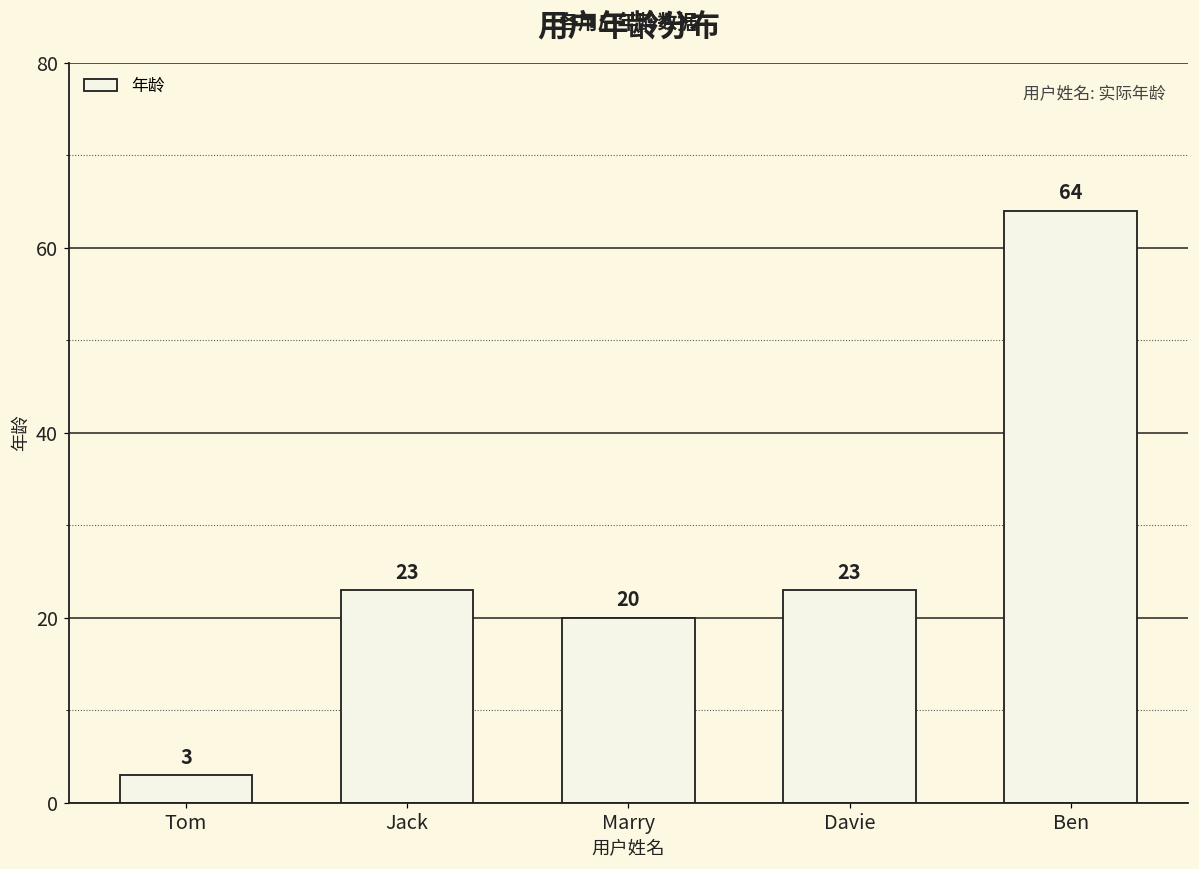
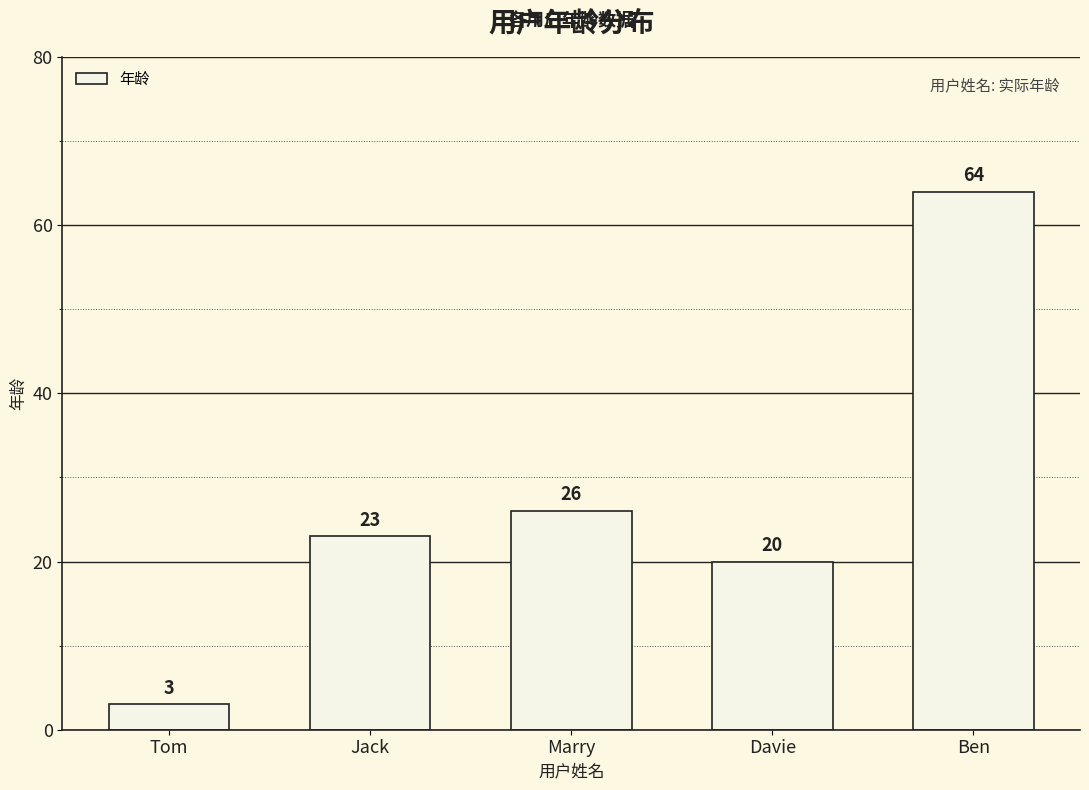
  {
    "Tom": 3,
    "Jack": 23,
-   "Marry": 20,
-   "Davie": 23,
+   "Marry": 26,
+   "Davie": 20,
    "Ben": 64
  }
